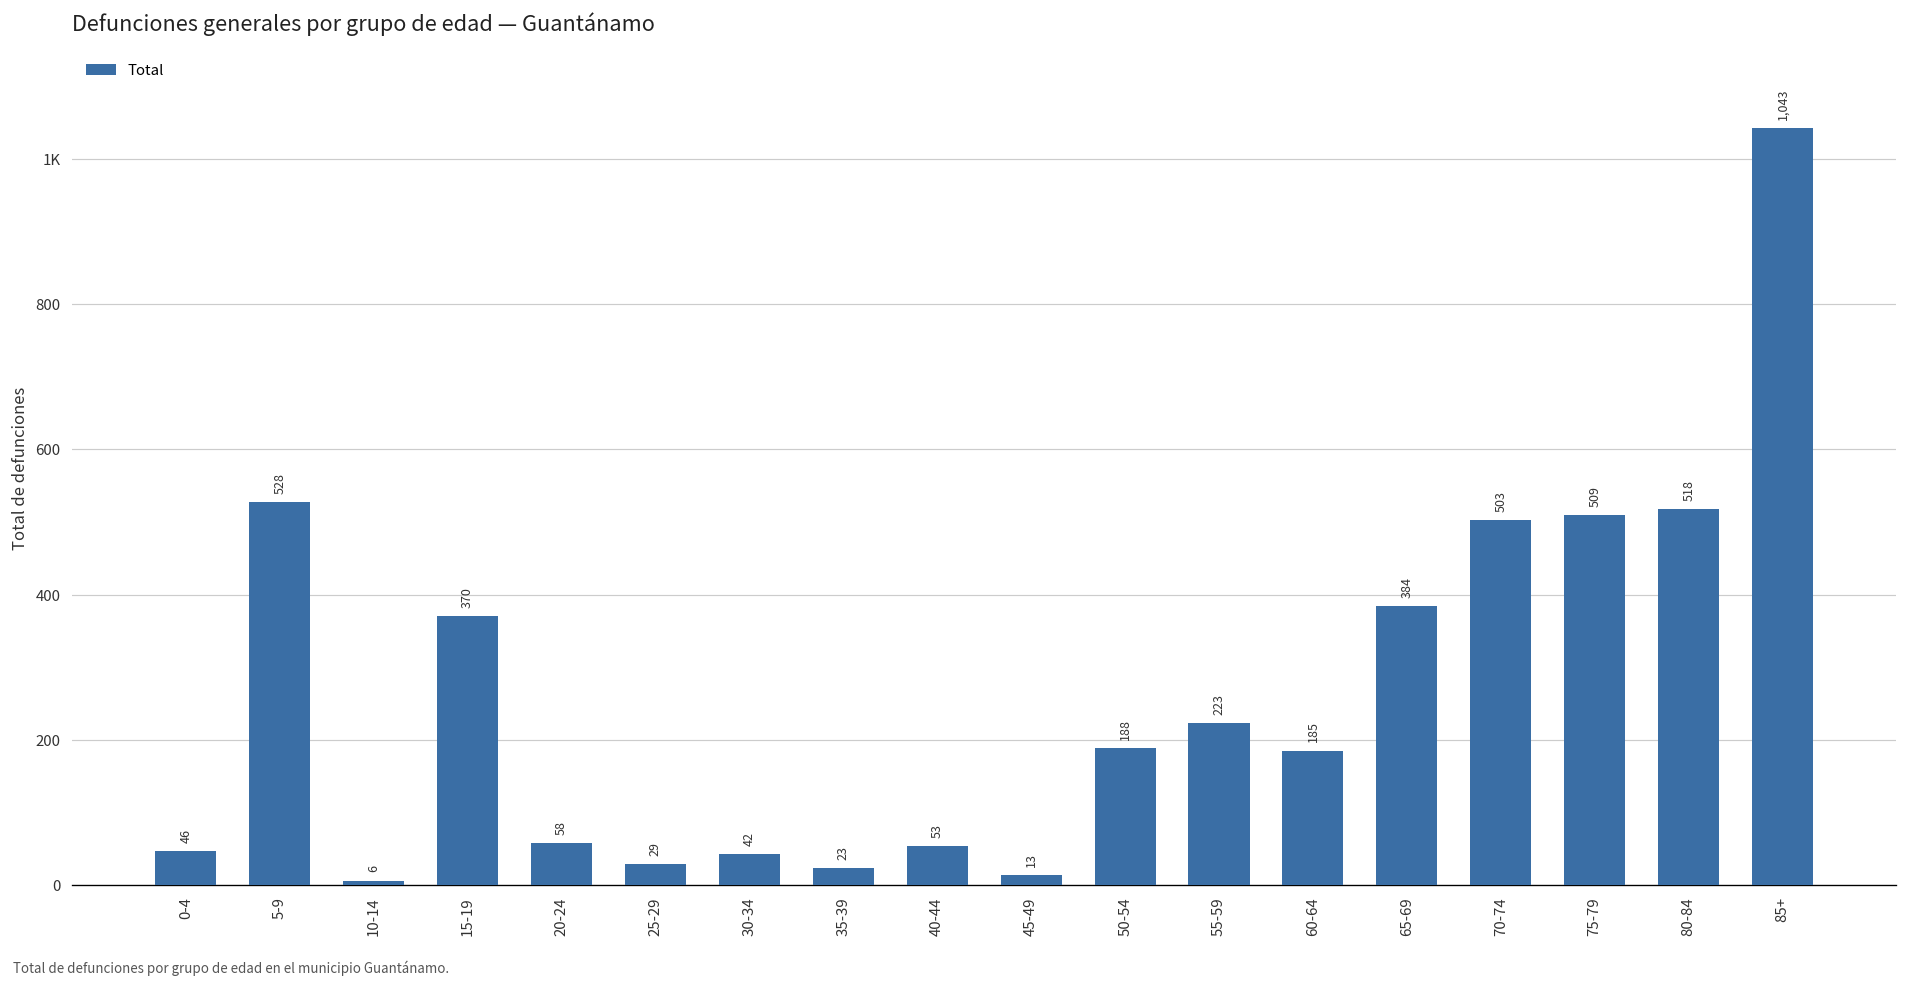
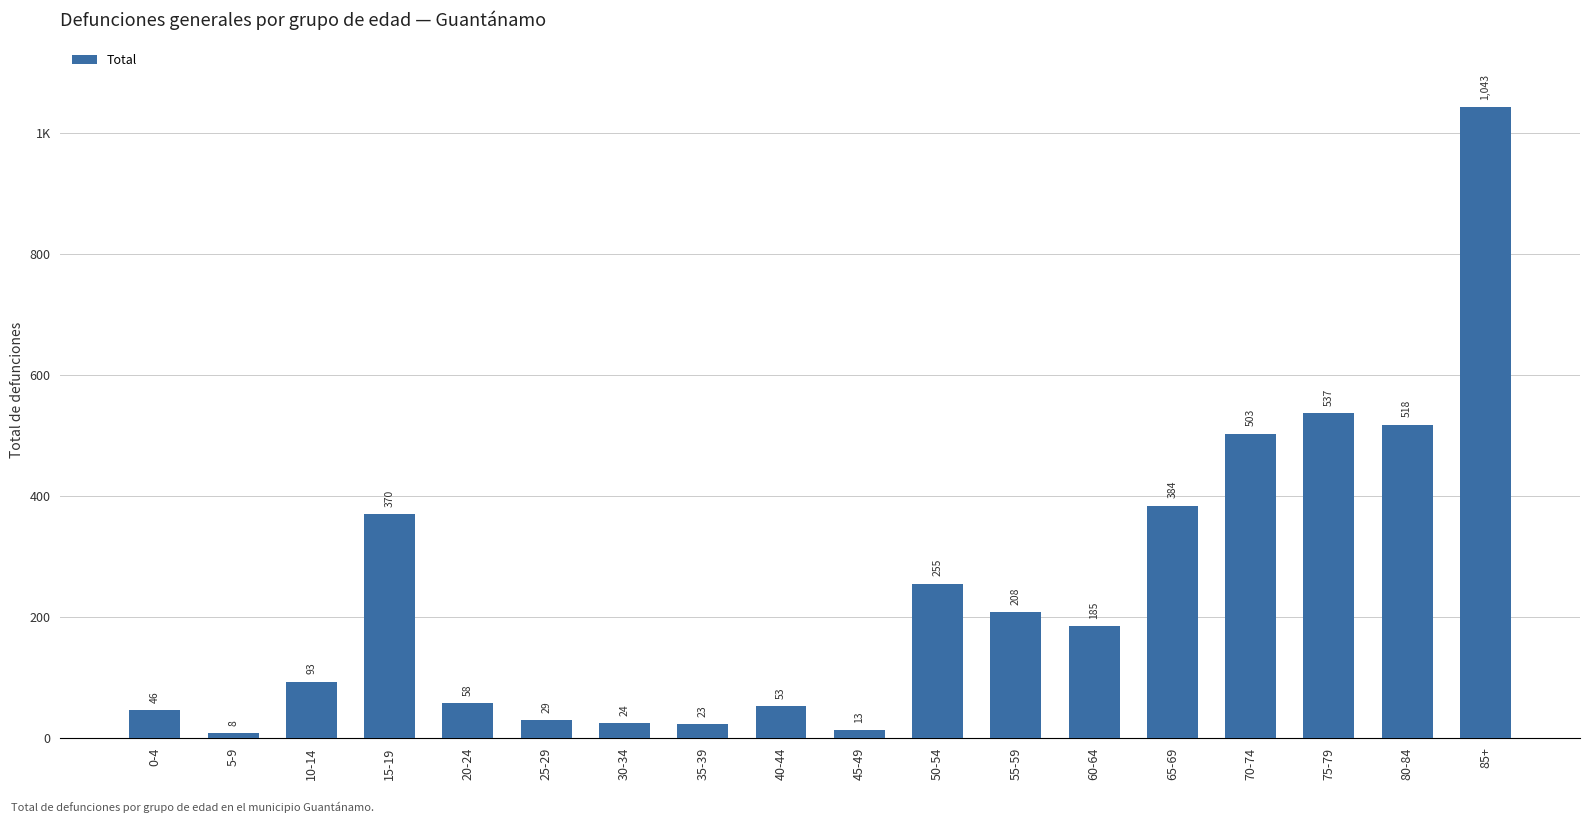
  {
    "0-4": "46",
-   "5-9": "528",
-   "10-14": "6",
+   "5-9": "8",
+   "10-14": "93",
    "15-19": "370",
    "20-24": "58",
    "25-29": "29",
-   "30-34": "42",
+   "30-34": "24",
    "35-39": "23",
    "40-44": "53",
    "45-49": "13",
-   "50-54": "188",
-   "55-59": "223",
+   "50-54": "255",
+   "55-59": "208",
    "60-64": "185",
    "65-69": "384",
    "70-74": "503",
-   "75-79": "509",
+   "75-79": "537",
    "80-84": "518",
    "85+": "1,043"
  }
